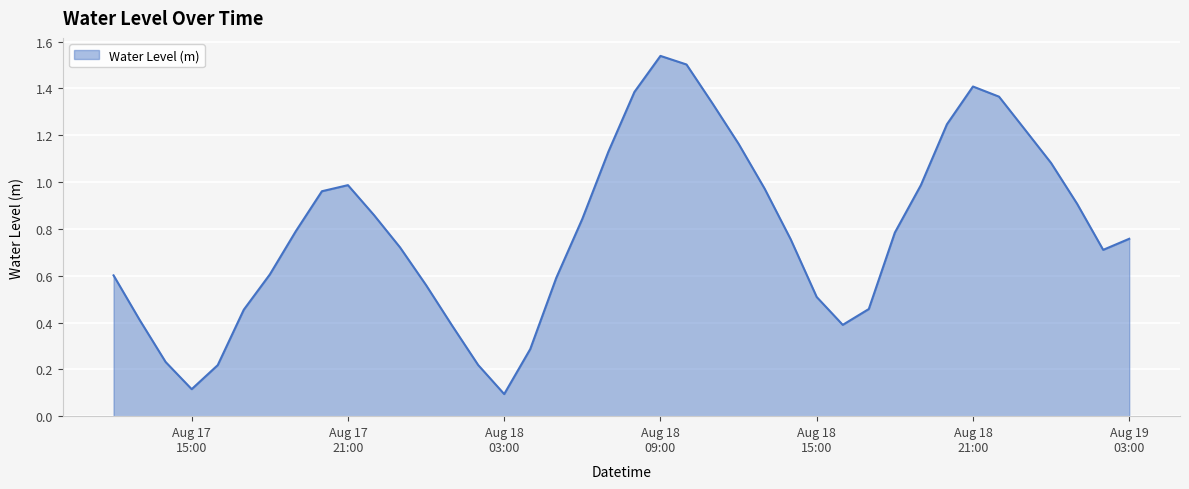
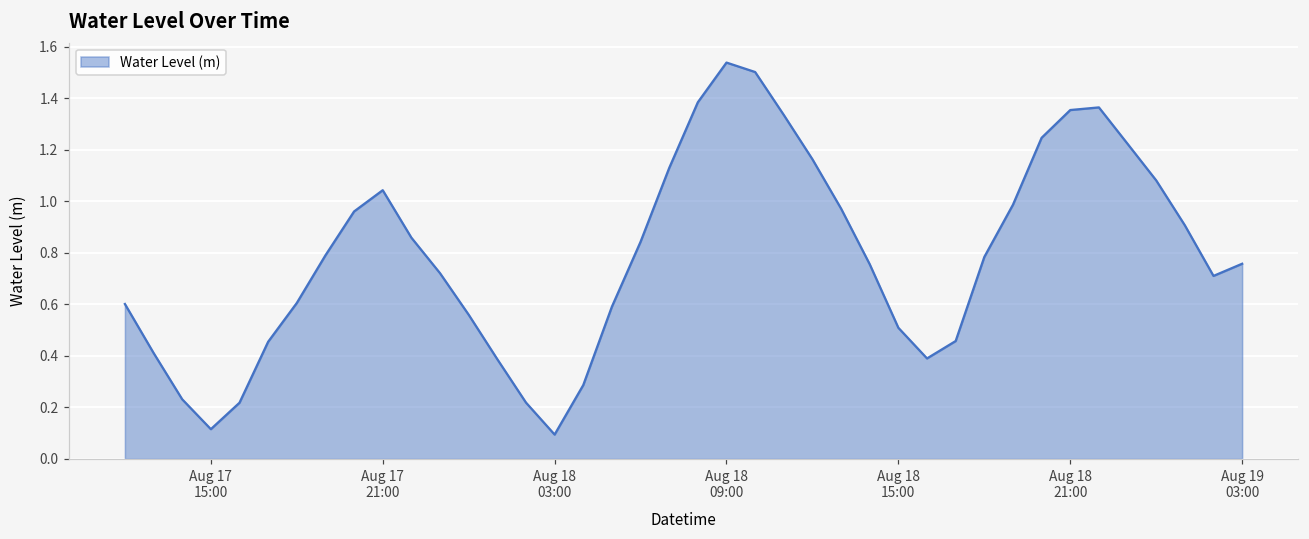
  {
    "Aug 17 15:00": 0.12,
-   "Aug 17 21:00": 0.99,
+   "Aug 17 21:00": 1.04,
    "Aug 18 03:00": 0.09,
    "Aug 18 09:00": 1.54,
    "Aug 18 15:00": 0.51,
-   "Aug 18 21:00": 1.41,
+   "Aug 18 21:00": 1.35,
    "Aug 19 03:00": 0.76
  }
